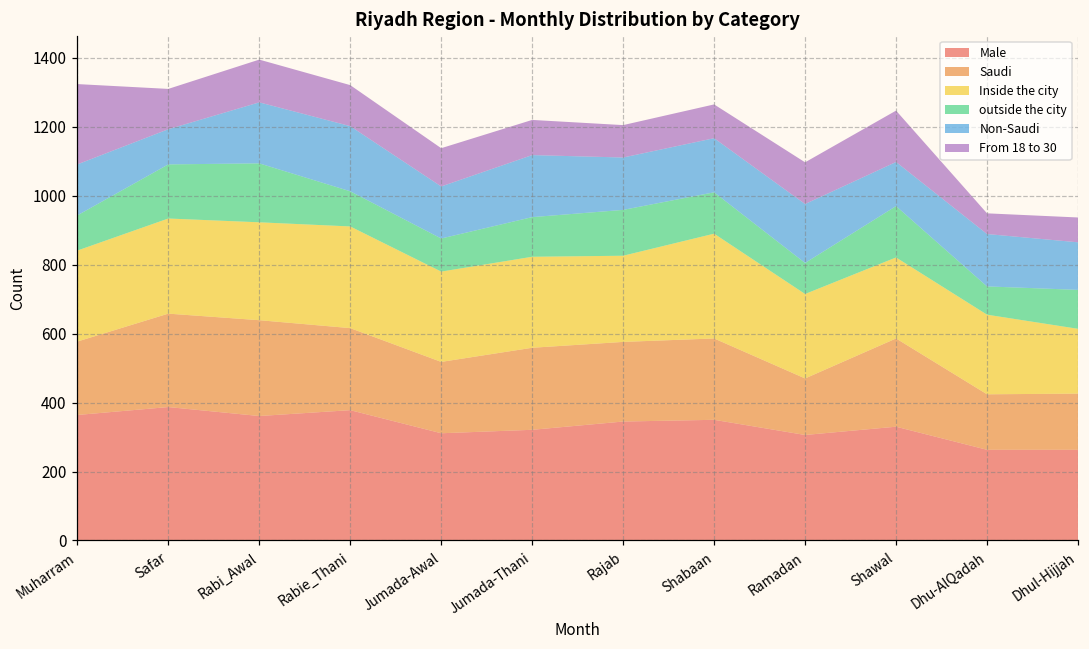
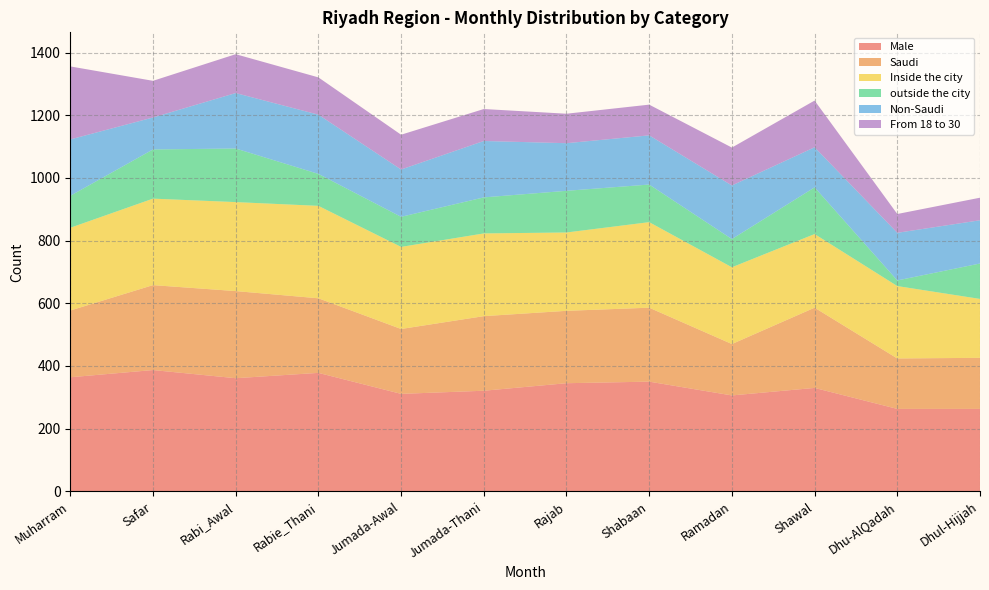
  {
    "Inside the city": {
      "Muharram": 260,
      "Safar": 280,
      "Rabi_Awal": 280,
      "Rabie_Thani": 300,
      "Jumada-Awal": 260,
      "Jumada-Thani": 260,
      "Rajab": 250,
-     "Shabaan": 300,
+     "Shabaan": 270,
      "Ramadan": 250,
      "Shawal": 240,
      "Dhu-AlQadah": 230,
      "Dhul-Hijjah": 190
    },
    "outside the city": {
      "Muharram": 100,
      "Safar": 160,
      "Rabi_Awal": 170,
      "Rabie_Thani": 100,
      "Jumada-Awal": 100,
      "Jumada-Thani": 120,
      "Rajab": 130,
      "Shabaan": 120,
      "Ramadan": 90,
      "Shawal": 150,
-     "Dhu-AlQadah": 80,
+     "Dhu-AlQadah": 20,
      "Dhul-Hijjah": 110
    },
    "Non-Saudi": {
-     "Muharram": 150,
+     "Muharram": 180,
      "Safar": 100,
      "Rabi_Awal": 180,
      "Rabie_Thani": 190,
      "Jumada-Awal": 150,
      "Jumada-Thani": 180,
      "Rajab": 150,
      "Shabaan": 160,
      "Ramadan": 170,
      "Shawal": 130,
      "Dhu-AlQadah": 150,
      "Dhul-Hijjah": 140
    },
    "From 18 to 30": {
      "Muharram": 230,
      "Safar": 120,
      "Rabi_Awal": 120,
      "Rabie_Thani": 120,
      "Jumada-Awal": 110,
      "Jumada-Thani": 100,
      "Rajab": 90,
      "Shabaan": 100,
      "Ramadan": 120,
      "Shawal": 150,
      "Dhu-AlQadah": 60,
      "Dhul-Hijjah": 70
    }
  }
